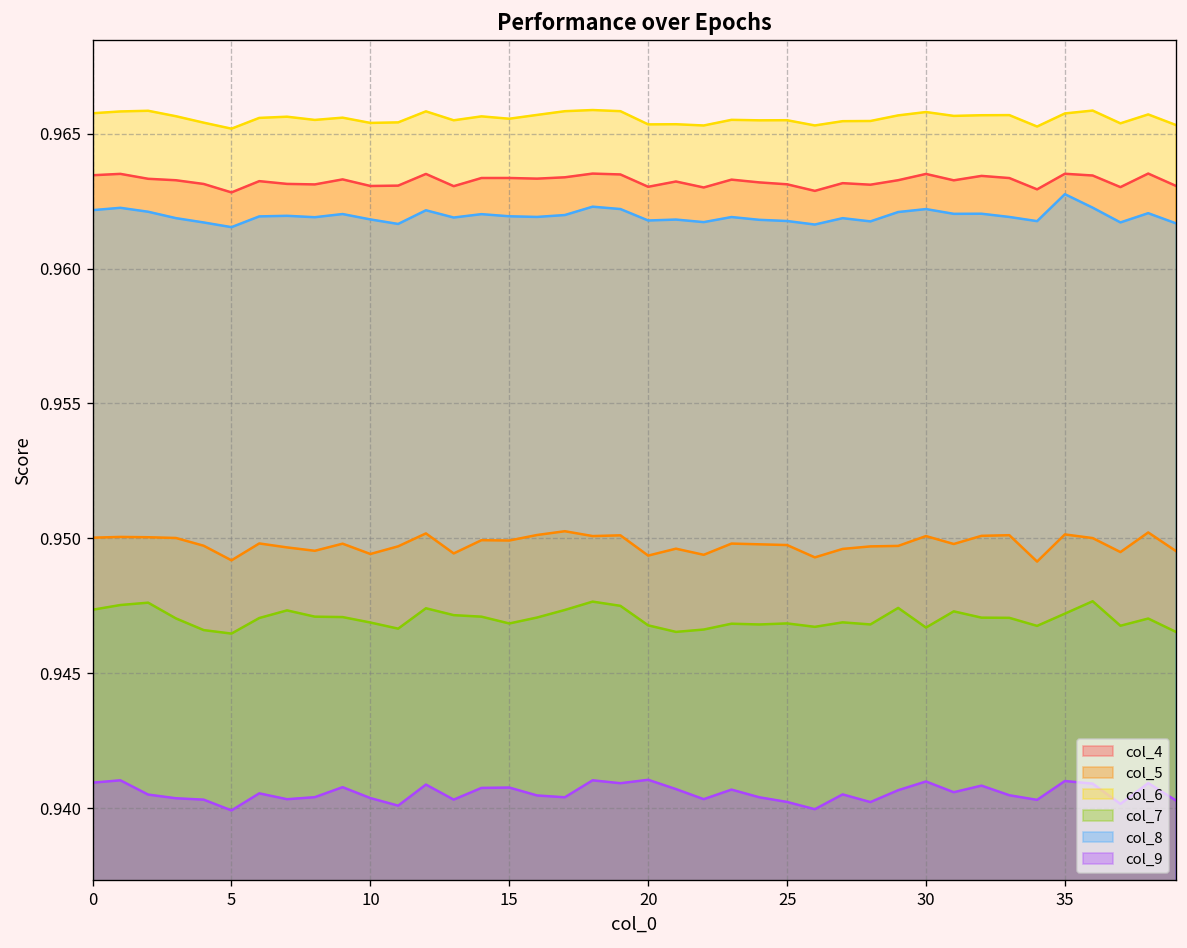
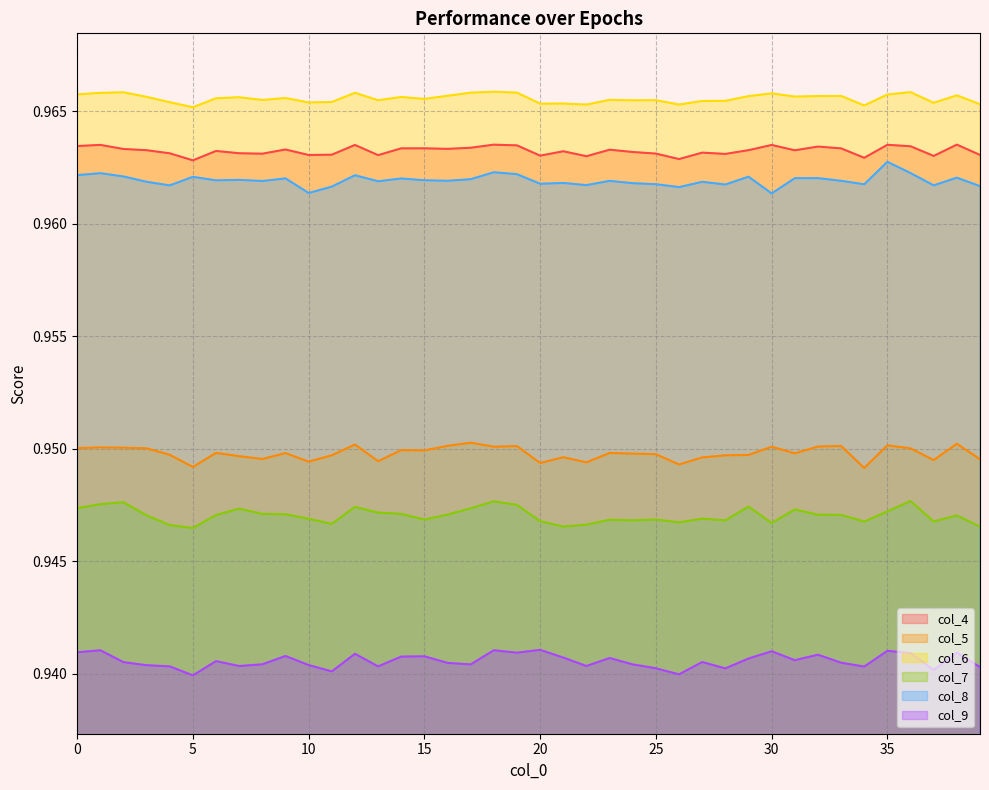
  {
    "col_7": {
      "0": 0.9474,
      "5": 0.9465,
      "10": 0.9469,
      "15": 0.9469,
      "20": 0.9468,
      "25": 0.9469,
      "30": 0.9467,
      "35": 0.9472
    },
    "col_8": {
      "0": 0.9622,
-     "5": 0.9615,
-     "10": 0.9618,
+     "5": 0.9621,
+     "10": 0.9614,
      "15": 0.9619,
      "20": 0.9618,
      "25": 0.9618,
-     "30": 0.9622,
+     "30": 0.9613,
      "35": 0.9628
    },
    "col_9": {
      "0": 0.9410,
      "5": 0.9399,
      "10": 0.9404,
      "15": 0.9408,
      "20": 0.9411,
      "25": 0.9402,
      "30": 0.9410,
      "35": 0.9410
    }
  }
